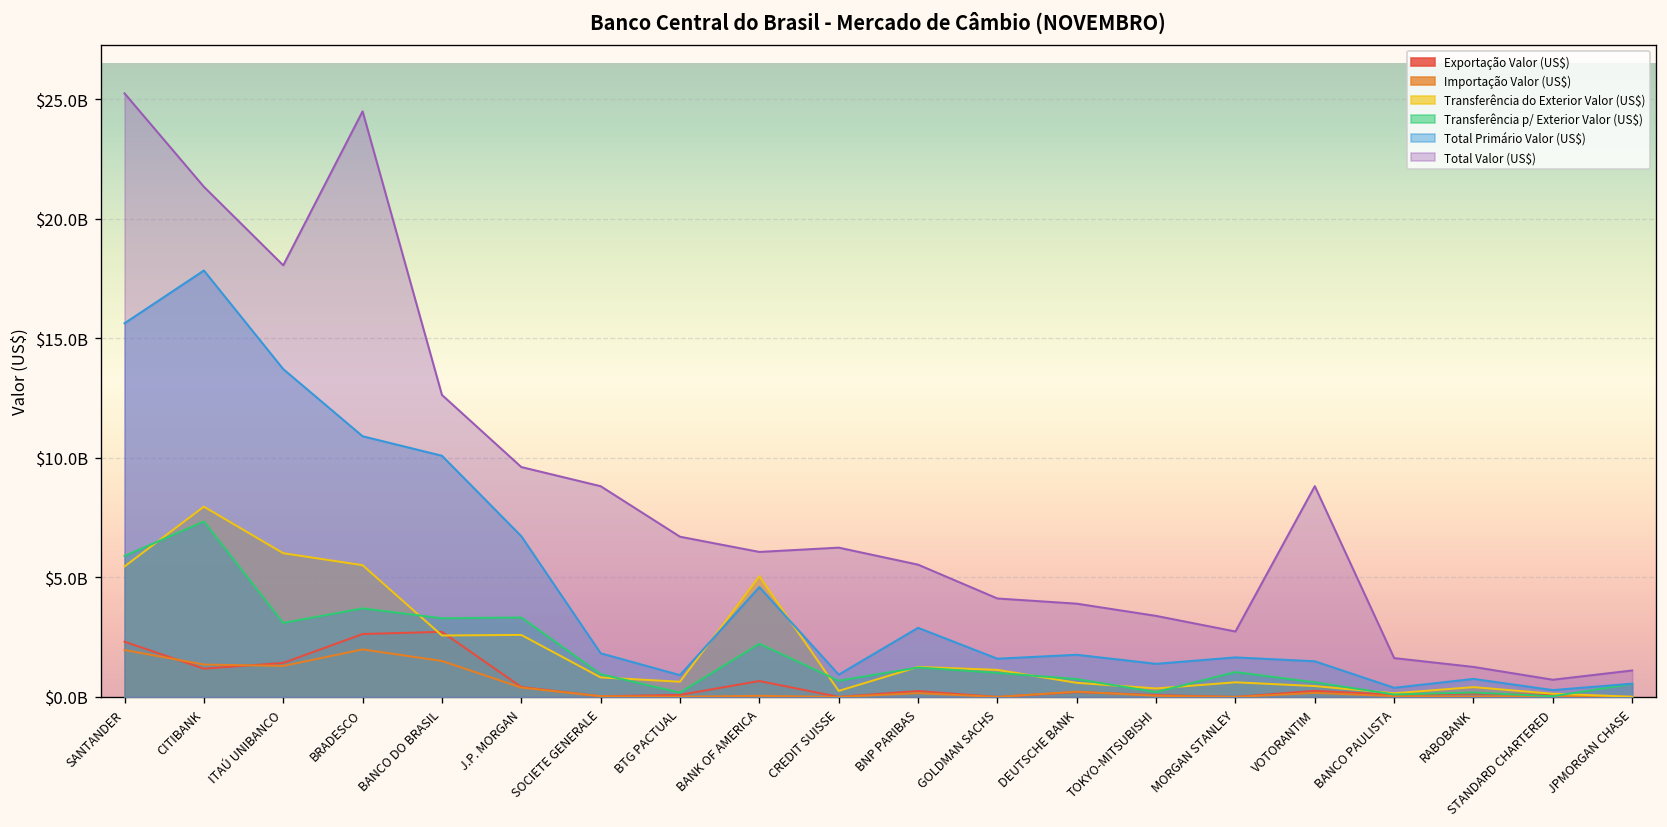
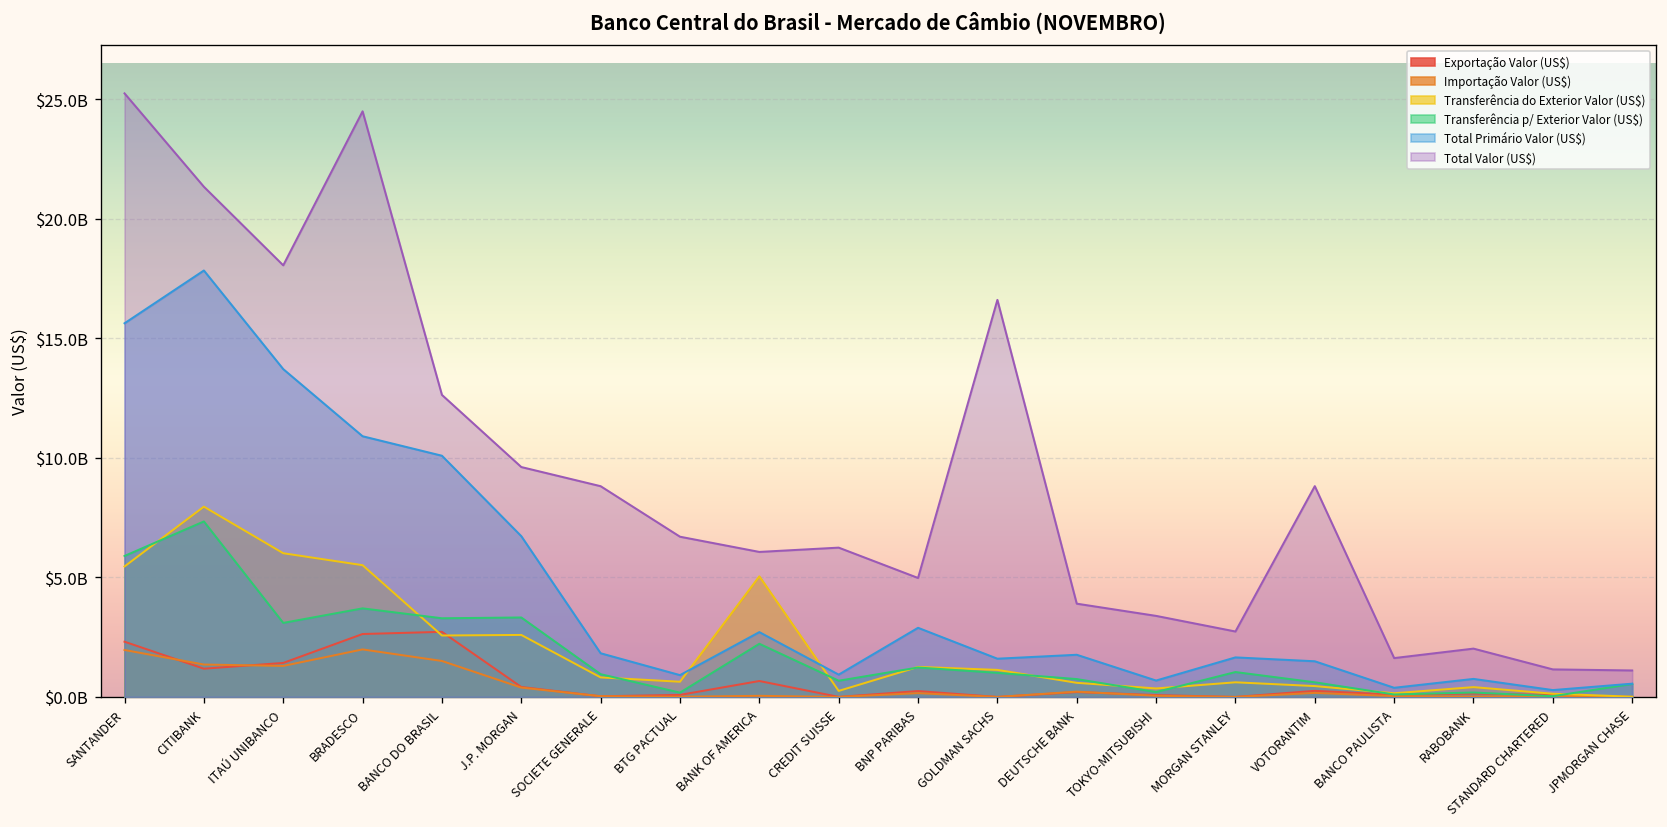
  {
    "Transferência do Exterior Valor (US$)": {
      "SANTANDER": "$5500000000",
      "CITIBANK": "$8000000000",
      "ITAÚ UNIBANCO": "$6000000000",
      "BRADESCO": "$5500000000",
      "BANCO DO BRASIL": "$2600000000",
      "J.P. MORGAN": "$2600000000",
      "SOCIETE GENERALE": "$800000000",
      "BTG PACTUAL": "$600000000",
      "BANK OF AMERICA": "$5000000000",
      "CREDIT SUISSE": "$300000000",
      "DEUTSCHE BANK": "$600000000",
      "TOKYO-MITSUBISHI": "$400000000",
      "MORGAN STANLEY": "$600000000",
      "VOTORANTIM": "$500000000",
      "RABOBANK": "$400000000"
    },
    "Transferência p/ Exterior Valor (US$)": {
      "SANTANDER": "$5900000000",
      "CITIBANK": "$7300000000",
      "ITAÚ UNIBANCO": "$3100000000",
      "BRADESCO": "$3700000000",
      "BANCO DO BRASIL": "$3300000000",
      "J.P. MORGAN": "$3300000000",
      "SOCIETE GENERALE": "$1000000000",
      "BANK OF AMERICA": "$2200000000",
      "CREDIT SUISSE": "$700000000",
      "DEUTSCHE BANK": "$700000000",
      "TOKYO-MITSUBISHI": "$200000000",
      "MORGAN STANLEY": "$1000000000",
      "VOTORANTIM": "$600000000"
    },
    "Total Primário Valor (US$)": {
      "SANTANDER": "$15600000000",
      "CITIBANK": "$17800000000",
      "ITAÚ UNIBANCO": "$13700000000",
      "BRADESCO": "$10900000000",
      "BANCO DO BRASIL": "$10100000000",
      "J.P. MORGAN": "$6700000000",
      "SOCIETE GENERALE": "$1800000000",
      "BTG PACTUAL": "$900000000",
-     "BANK OF AMERICA": "$4600000000",
+     "BANK OF AMERICA": "$2700000000",
      "CREDIT SUISSE": "$900000000",
      "BNP PARIBAS": "$2900000000",
      "GOLDMAN SACHS": "$1600000000",
      "DEUTSCHE BANK": "$1800000000",
-     "TOKYO-MITSUBISHI": "$1400000000",
+     "TOKYO-MITSUBISHI": "$700000000",
      "MORGAN STANLEY": "$1700000000",
      "VOTORANTIM": "$1500000000",
      "BANCO PAULISTA": "$400000000",
      "RABOBANK": "$800000000",
      "STANDARD CHARTERED": "$300000000"
    },
    "Total Valor (US$)": {
      "SANTANDER": "$25200000000",
      "CITIBANK": "$21300000000",
      "ITAÚ UNIBANCO": "$18100000000",
      "BRADESCO": "$24500000000",
      "BANCO DO BRASIL": "$12600000000",
      "J.P. MORGAN": "$9600000000",
      "SOCIETE GENERALE": "$8800000000",
      "BTG PACTUAL": "$6700000000",
      "BANK OF AMERICA": "$6100000000",
      "CREDIT SUISSE": "$6200000000",
-     "BNP PARIBAS": "$5500000000",
-     "GOLDMAN SACHS": "$4100000000",
+     "BNP PARIBAS": "$5000000000",
+     "GOLDMAN SACHS": "$16600000000",
      "DEUTSCHE BANK": "$3900000000",
      "TOKYO-MITSUBISHI": "$3400000000",
      "MORGAN STANLEY": "$2700000000",
      "VOTORANTIM": "$8800000000",
      "BANCO PAULISTA": "$1600000000",
-     "RABOBANK": "$1300000000",
-     "STANDARD CHARTERED": "$700000000",
+     "RABOBANK": "$2000000000",
+     "STANDARD CHARTERED": "$1200000000",
      "JPMORGAN CHASE": "$1100000000"
    }
  }
